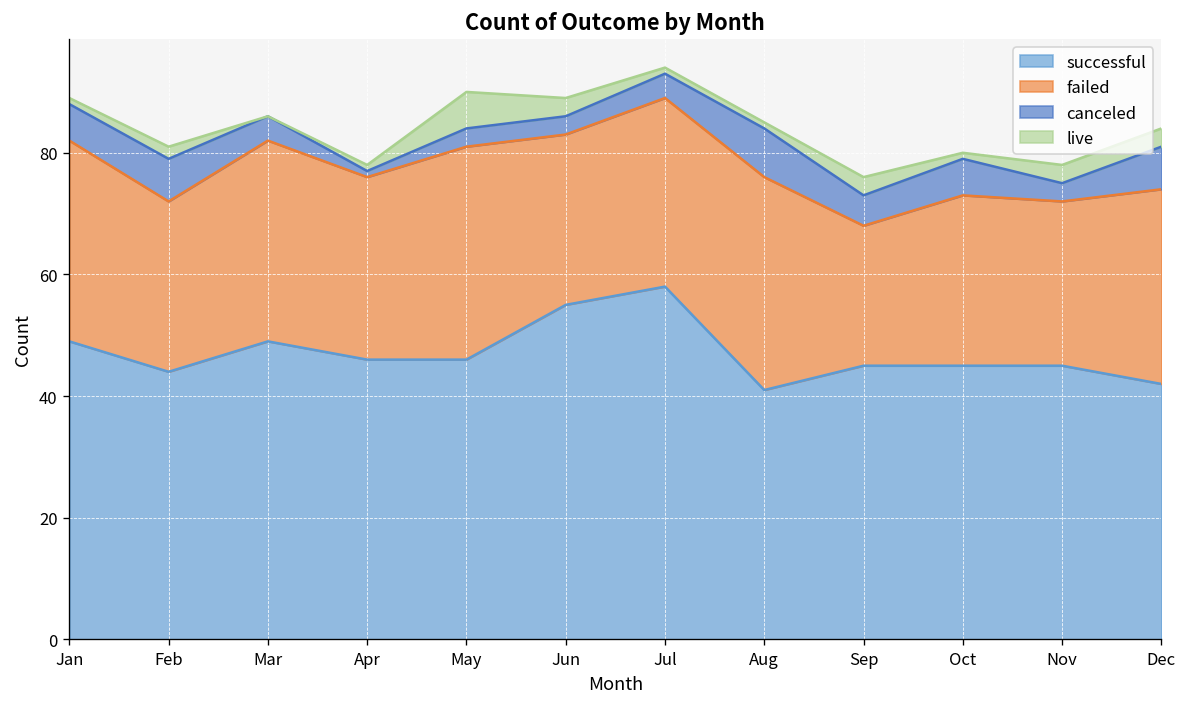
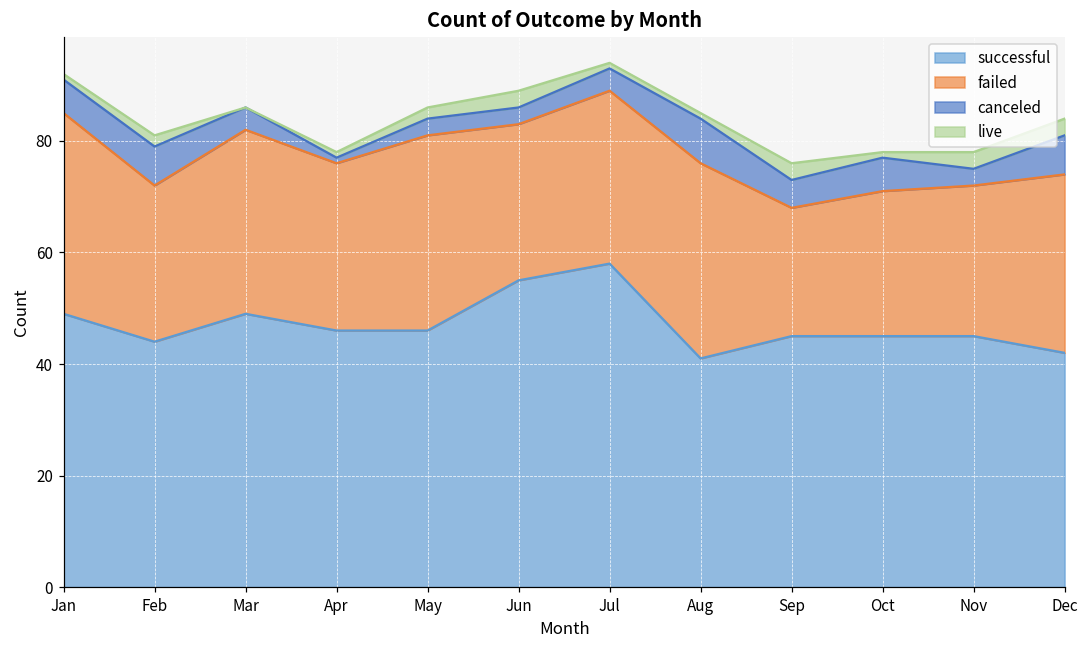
  {
    "failed": {
-     "Jan": 33,
+     "Jan": 36,
      "Feb": 28,
      "Mar": 33,
      "Apr": 30,
      "May": 35,
      "Jun": 28,
      "Jul": 31,
      "Aug": 35,
      "Sep": 23,
-     "Oct": 28,
+     "Oct": 26,
      "Nov": 27,
      "Dec": 32
    },
    "live": {
      "Jan": 1,
      "Feb": 2,
      "Apr": 1,
-     "May": 6,
+     "May": 2,
      "Jun": 3,
      "Jul": 1,
      "Aug": 1,
      "Sep": 3,
      "Oct": 1,
      "Nov": 3,
      "Dec": 3
    }
  }
